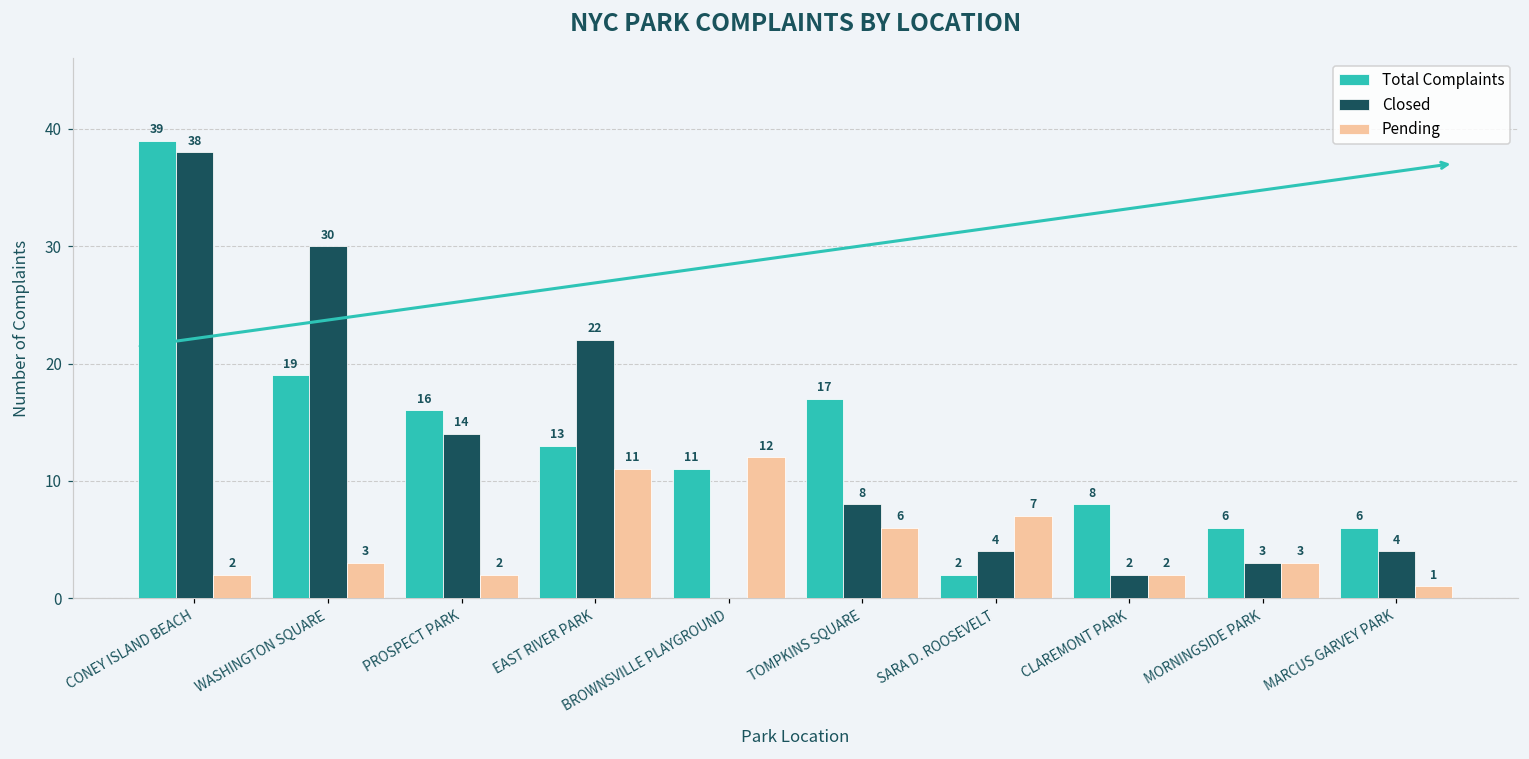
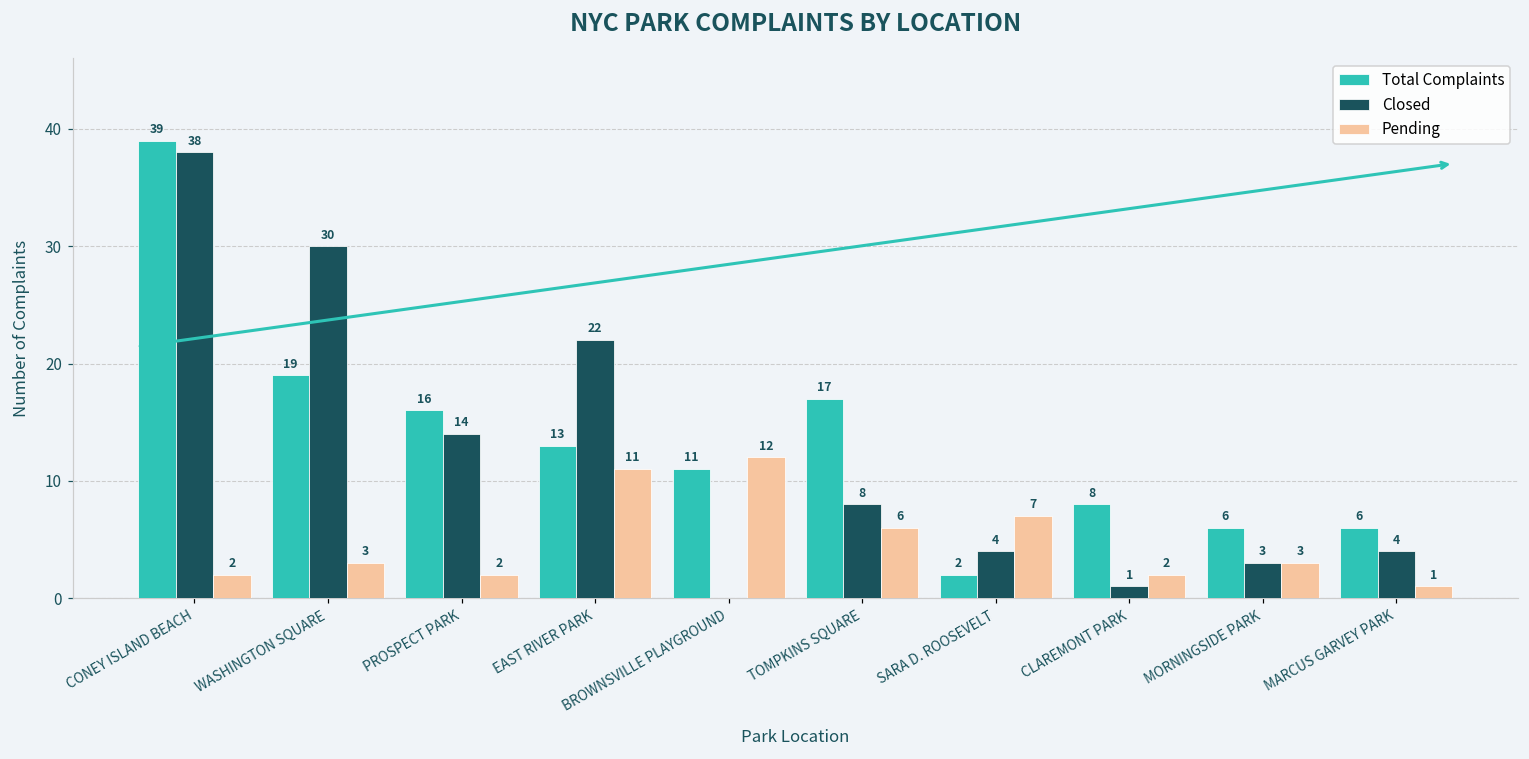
  {
    "Total Complaints": {
      "CONEY ISLAND BEACH": 39,
      "WASHINGTON SQUARE": 19,
      "PROSPECT PARK": 16,
      "EAST RIVER PARK": 13,
      "BROWNSVILLE PLAYGROUND": 11,
      "TOMPKINS SQUARE": 17,
      "SARA D. ROOSEVELT": 2,
      "CLAREMONT PARK": 8,
      "MORNINGSIDE PARK": 6,
      "MARCUS GARVEY PARK": 6
    },
    "Closed": {
      "CONEY ISLAND BEACH": 38,
      "WASHINGTON SQUARE": 30,
      "PROSPECT PARK": 14,
      "EAST RIVER PARK": 22,
      "TOMPKINS SQUARE": 8,
      "SARA D. ROOSEVELT": 4,
-     "CLAREMONT PARK": 2,
+     "CLAREMONT PARK": 1,
      "MORNINGSIDE PARK": 3,
      "MARCUS GARVEY PARK": 4
    },
    "Pending": {
      "CONEY ISLAND BEACH": 2,
      "WASHINGTON SQUARE": 3,
      "PROSPECT PARK": 2,
      "EAST RIVER PARK": 11,
      "BROWNSVILLE PLAYGROUND": 12,
      "TOMPKINS SQUARE": 6,
      "SARA D. ROOSEVELT": 7,
      "CLAREMONT PARK": 2,
      "MORNINGSIDE PARK": 3,
      "MARCUS GARVEY PARK": 1
    }
  }
